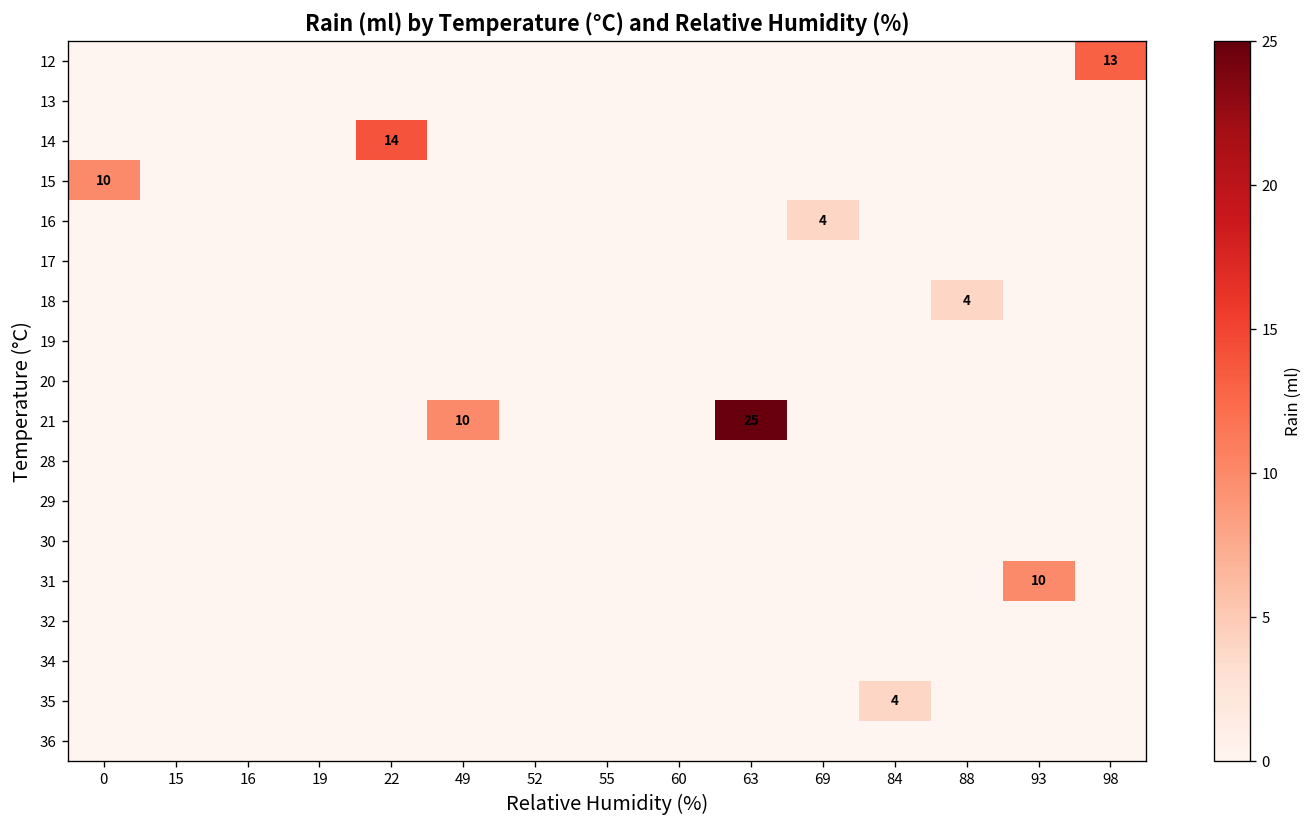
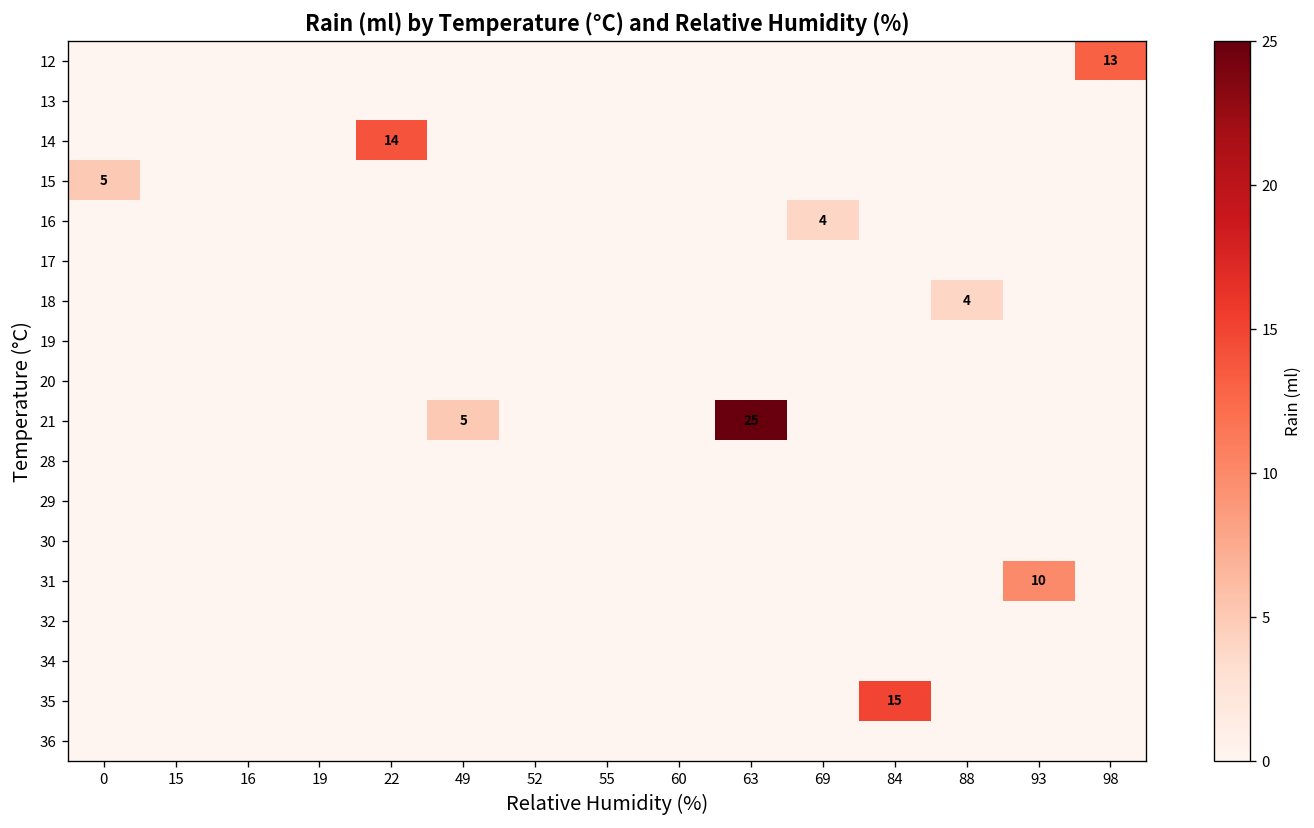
  {
    "12": {
      "98": 13
    },
    "14": {
      "22": 14
    },
    "15": {
-     "0": 10
+     "0": 5
    },
    "16": {
      "69": 4
    },
    "18": {
      "88": 4
    },
    "21": {
-     "49": 10,
+     "49": 5,
      "63": 25
    },
    "31": {
      "93": 10
    },
    "35": {
-     "84": 4
+     "84": 15
    }
  }
